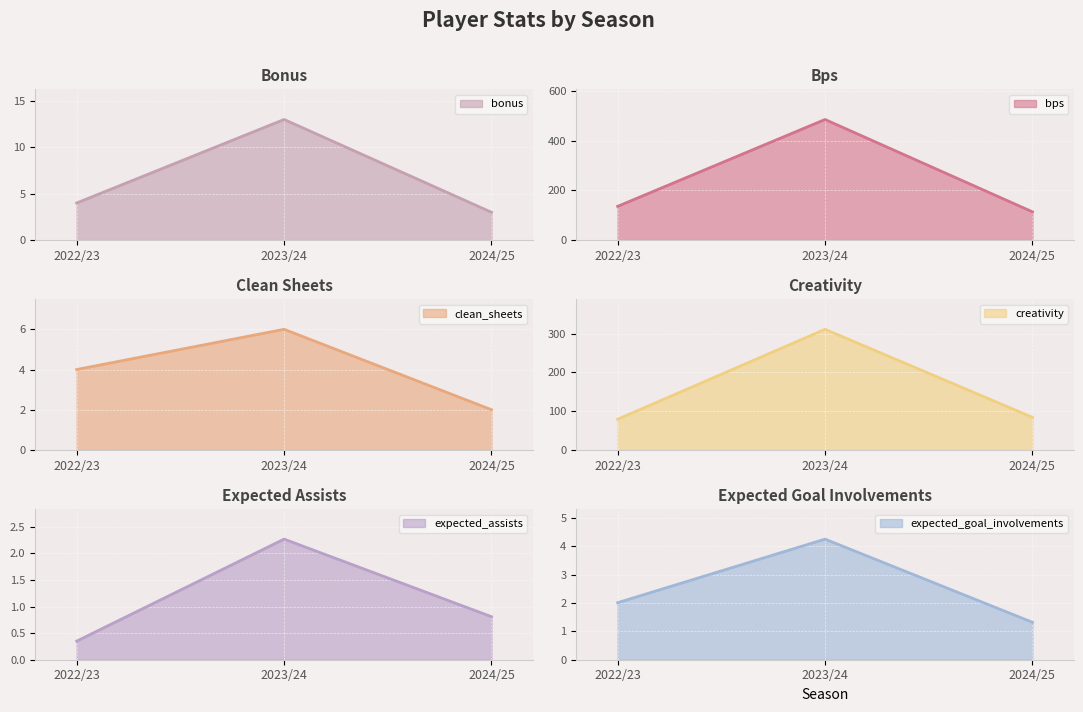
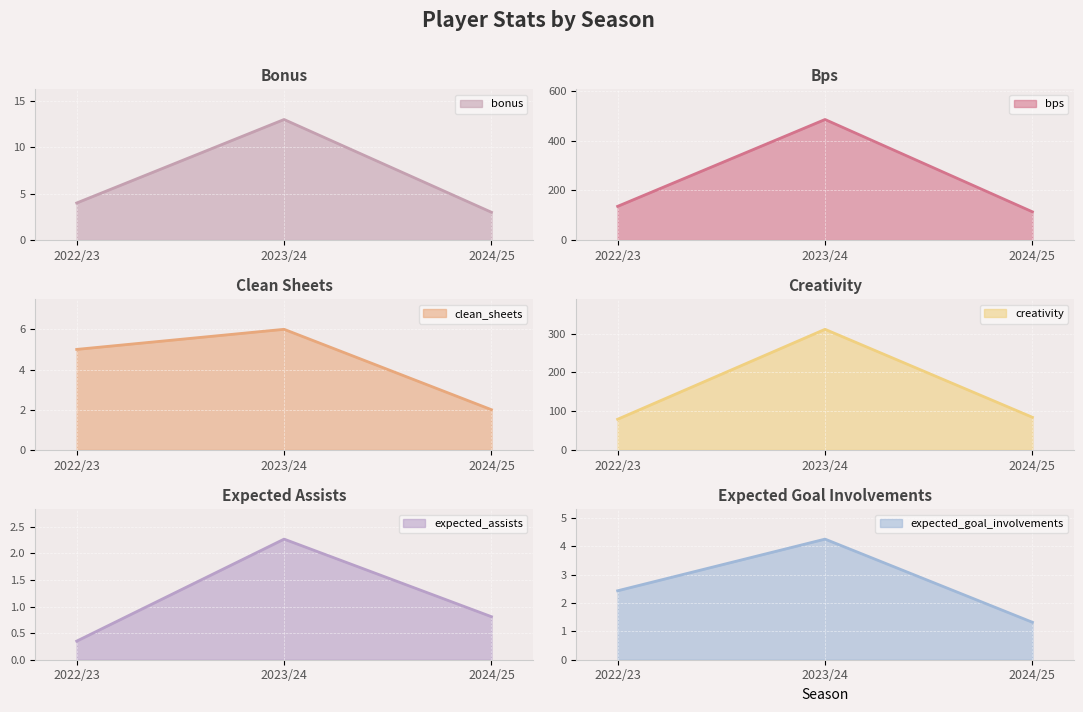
  {
    "Bonus": {
      "2022/23": 4,
      "2023/24": 13,
      "2024/25": 3
    },
    "Bps": {
      "2022/23": 140,
      "2023/24": 490,
      "2024/25": 110
    },
    "Clean Sheets": {
-     "2022/23": 4,
+     "2022/23": 5,
      "2023/24": 6,
      "2024/25": 2
    },
    "Creativity": {
      "2022/23": 80,
      "2023/24": 310,
      "2024/25": 80
    },
    "Expected Assists": {
      "2022/23": 0.4,
      "2023/24": 2.3,
      "2024/25": 0.8
    },
    "Expected Goal Involvements": {
-     "2022/23": 2.0,
+     "2022/23": 2.4,
      "2023/24": 4.3,
      "2024/25": 1.3
    }
  }
